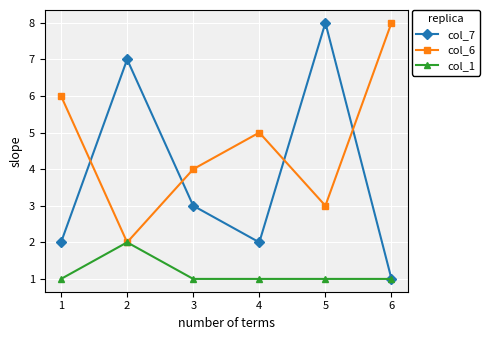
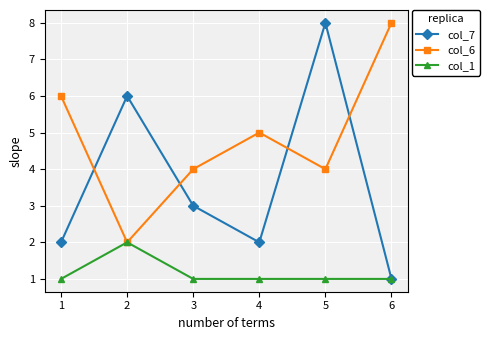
  {
    "col_7": {
      "1": 2,
-     "2": 7,
+     "2": 6,
      "3": 3,
      "4": 2,
      "5": 8
    },
    "col_6": {
      "1": 6,
      "3": 4,
      "4": 5,
-     "5": 3,
+     "5": 4,
      "6": 8
    },
    "col_1": {
      "1": 1,
      "3": 1,
      "4": 1,
      "5": 1
    }
  }
